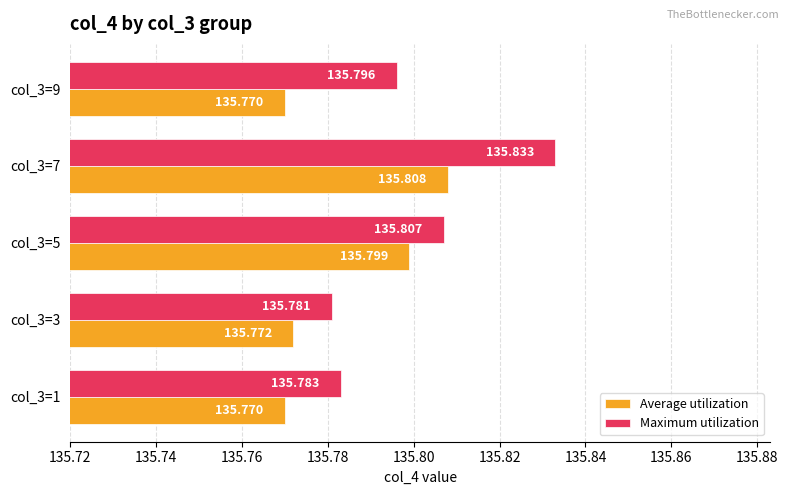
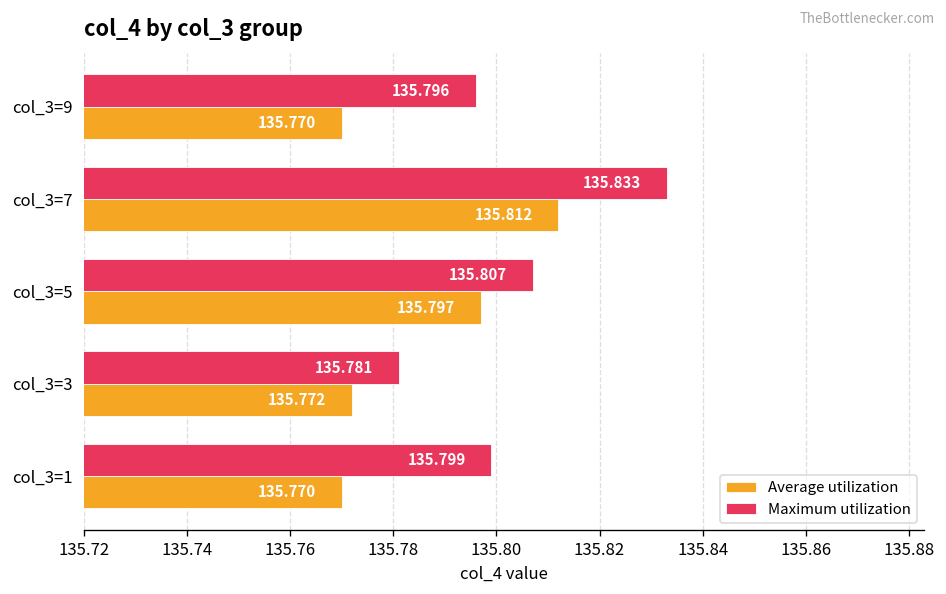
  {
    "Average utilization": {
      "col_3=9": 135.770,
-     "col_3=7": 135.808,
-     "col_3=5": 135.799,
+     "col_3=7": 135.812,
+     "col_3=5": 135.797,
      "col_3=3": 135.772,
      "col_3=1": 135.770
    },
    "Maximum utilization": {
      "col_3=9": 135.796,
      "col_3=7": 135.833,
      "col_3=5": 135.807,
      "col_3=3": 135.781,
-     "col_3=1": 135.783
+     "col_3=1": 135.799
    }
  }
